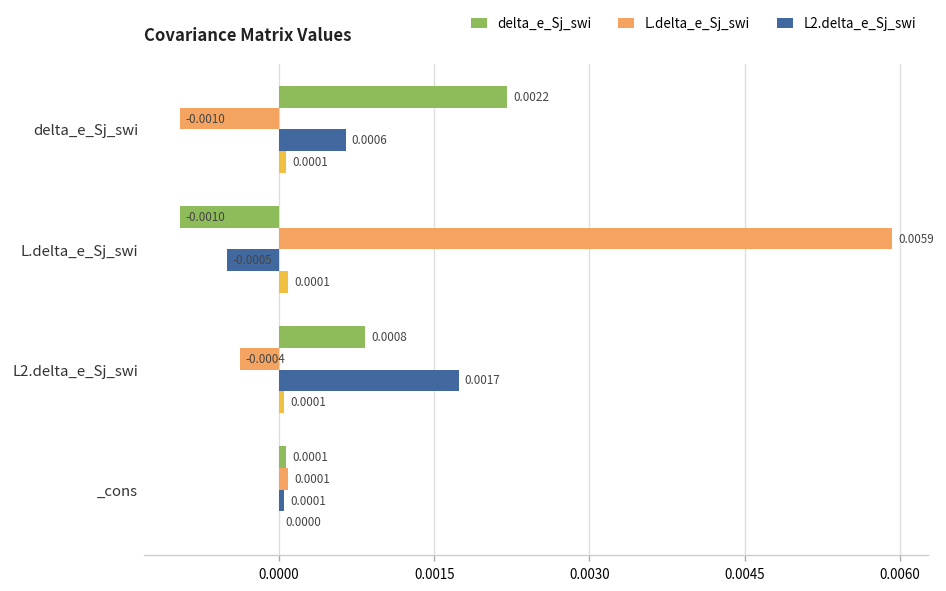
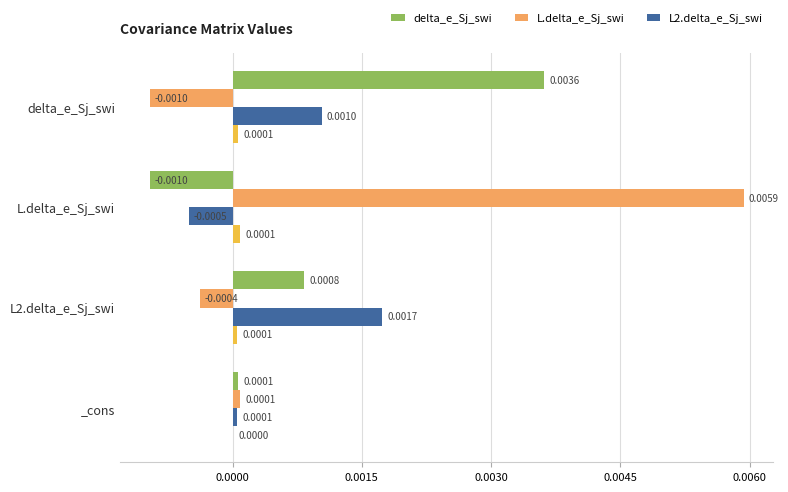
  {
    "delta_e_Sj_swi": {
-     "delta_e_Sj_swi": 0.0022,
+     "delta_e_Sj_swi": 0.0036,
      "L.delta_e_Sj_swi": -0.0010,
      "L2.delta_e_Sj_swi": 0.0008,
      "_cons": 0.0001
    },
    "L2.delta_e_Sj_swi": {
-     "delta_e_Sj_swi": 0.0006,
+     "delta_e_Sj_swi": 0.0010,
      "L.delta_e_Sj_swi": -0.0005,
      "L2.delta_e_Sj_swi": 0.0017,
      "_cons": 0.0001
    }
  }
